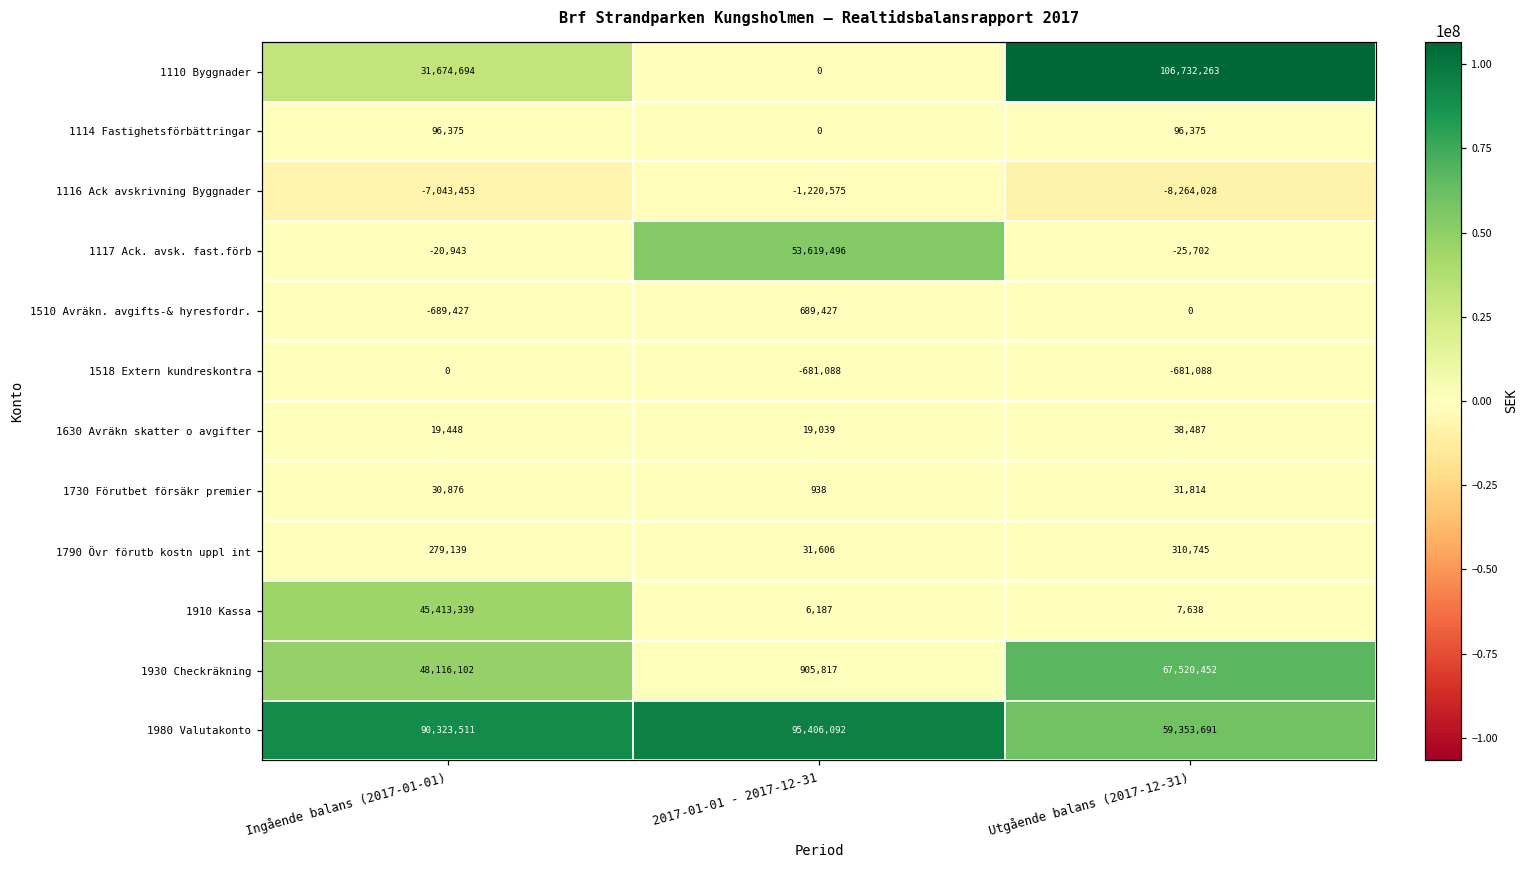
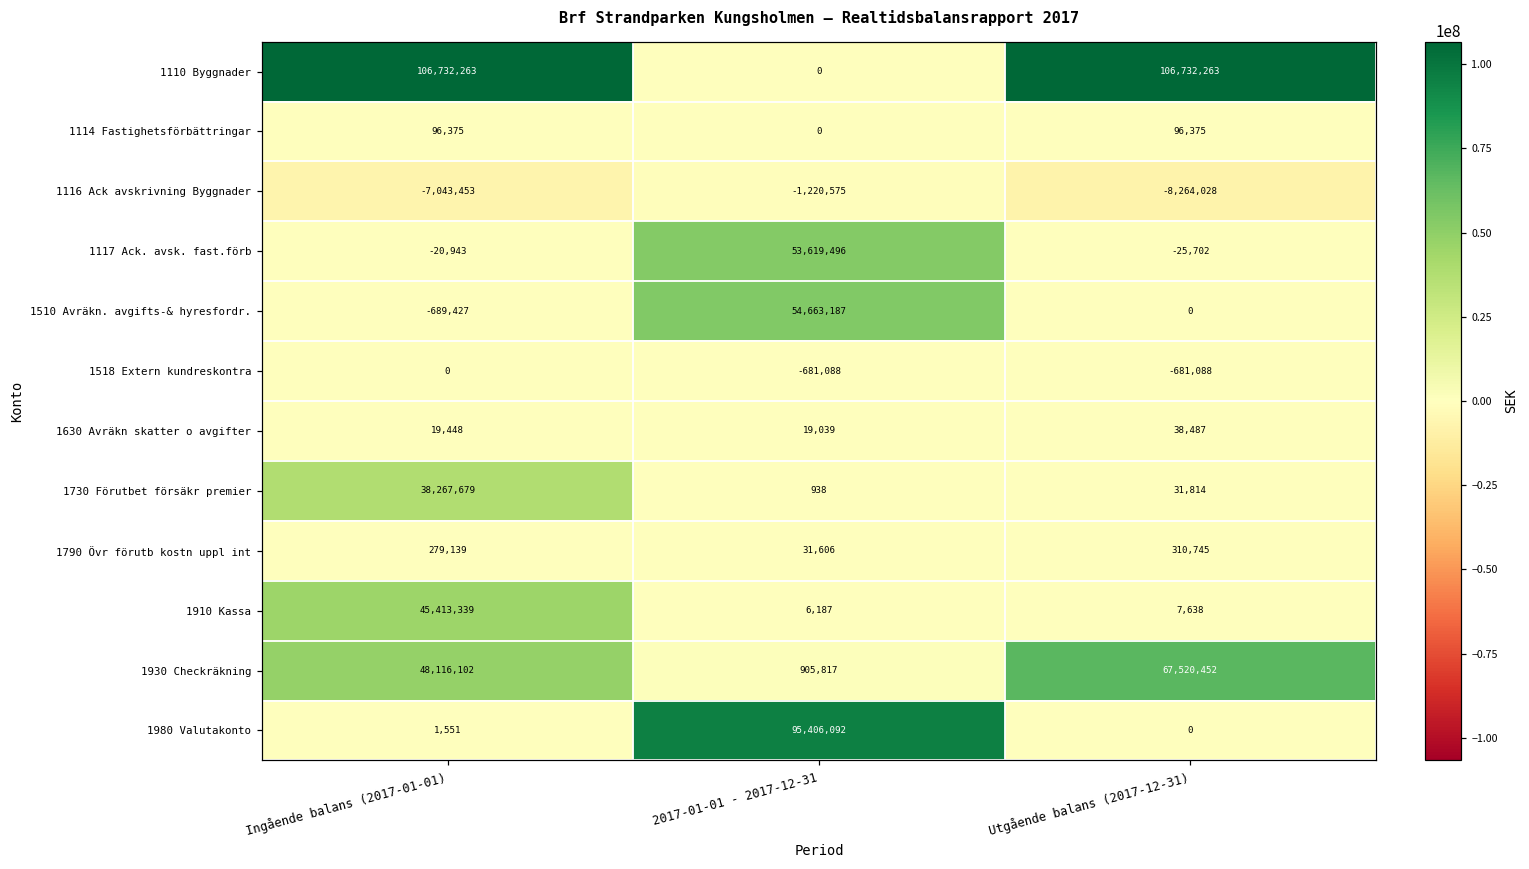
  {
    "1110 Byggnader": {
-     "Ingående balans (2017-01-01)": "31,674,694",
+     "Ingående balans (2017-01-01)": "106,732,263",
      "2017-01-01 - 2017-12-31": "0",
      "Utgående balans (2017-12-31)": "106,732,263"
    },
    "1114 Fastighetsförbättringar": {
      "Ingående balans (2017-01-01)": "96,375",
      "2017-01-01 - 2017-12-31": "0",
      "Utgående balans (2017-12-31)": "96,375"
    },
    "1116 Ack avskrivning Byggnader": {
      "Ingående balans (2017-01-01)": "-7,043,453",
      "2017-01-01 - 2017-12-31": "-1,220,575",
      "Utgående balans (2017-12-31)": "-8,264,028"
    },
    "1117 Ack. avsk. fast.förb": {
      "Ingående balans (2017-01-01)": "-20,943",
      "2017-01-01 - 2017-12-31": "53,619,496",
      "Utgående balans (2017-12-31)": "-25,702"
    },
    "1510 Avräkn. avgifts-& hyresfordr.": {
      "Ingående balans (2017-01-01)": "-689,427",
-     "2017-01-01 - 2017-12-31": "689,427",
+     "2017-01-01 - 2017-12-31": "54,663,187",
      "Utgående balans (2017-12-31)": "0"
    },
    "1518 Extern kundreskontra": {
      "Ingående balans (2017-01-01)": "0",
      "2017-01-01 - 2017-12-31": "-681,088",
      "Utgående balans (2017-12-31)": "-681,088"
    },
    "1630 Avräkn skatter o avgifter": {
      "Ingående balans (2017-01-01)": "19,448",
      "2017-01-01 - 2017-12-31": "19,039",
      "Utgående balans (2017-12-31)": "38,487"
    },
    "1730 Förutbet försäkr premier": {
-     "Ingående balans (2017-01-01)": "30,876",
+     "Ingående balans (2017-01-01)": "38,267,679",
      "2017-01-01 - 2017-12-31": "938",
      "Utgående balans (2017-12-31)": "31,814"
    },
    "1790 Övr förutb kostn uppl int": {
      "Ingående balans (2017-01-01)": "279,139",
      "2017-01-01 - 2017-12-31": "31,606",
      "Utgående balans (2017-12-31)": "310,745"
    },
    "1910 Kassa": {
      "Ingående balans (2017-01-01)": "45,413,339",
      "2017-01-01 - 2017-12-31": "6,187",
      "Utgående balans (2017-12-31)": "7,638"
    },
    "1930 Checkräkning": {
      "Ingående balans (2017-01-01)": "48,116,102",
      "2017-01-01 - 2017-12-31": "905,817",
      "Utgående balans (2017-12-31)": "67,520,452"
    },
    "1980 Valutakonto": {
-     "Ingående balans (2017-01-01)": "90,323,511",
+     "Ingående balans (2017-01-01)": "1,551",
      "2017-01-01 - 2017-12-31": "95,406,092",
-     "Utgående balans (2017-12-31)": "59,353,691"
+     "Utgående balans (2017-12-31)": "0"
    }
  }
